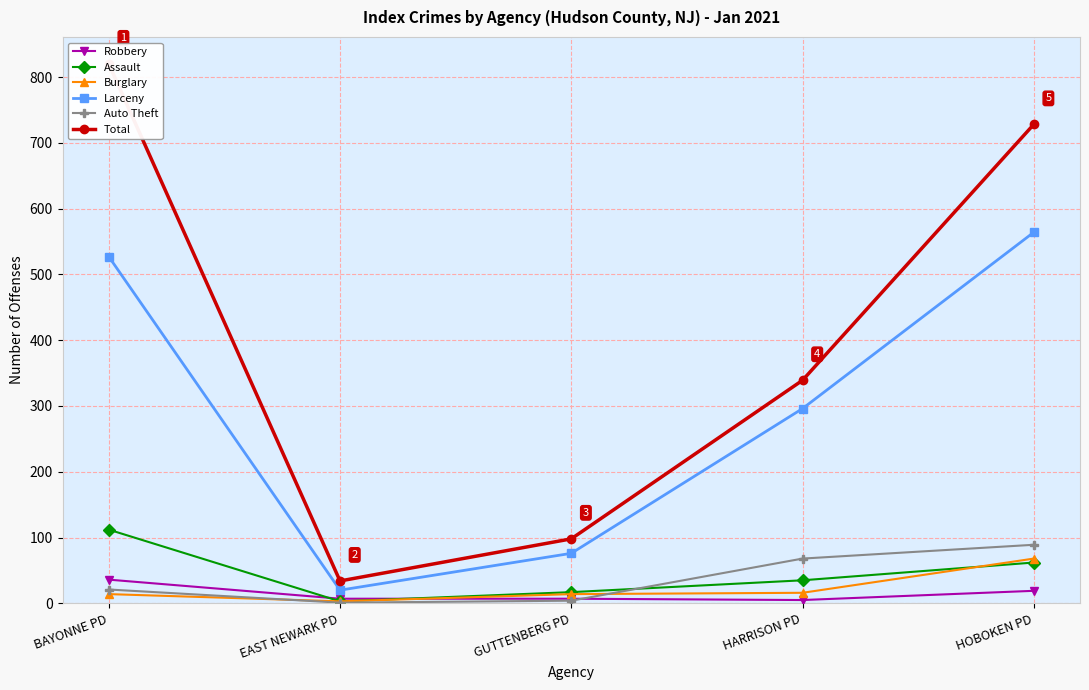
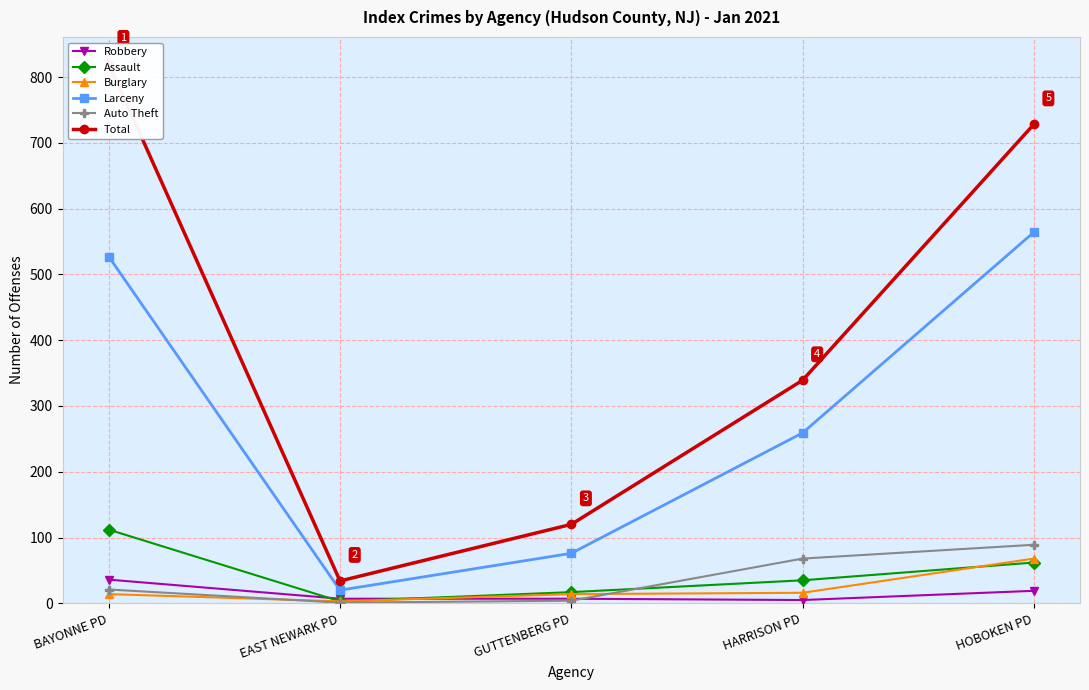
  {
    "Robbery": {
      "BAYONNE PD": 40,
      "EAST NEWARK PD": 10,
      "HARRISON PD": 10,
      "HOBOKEN PD": 20
    },
    "Assault": {
      "BAYONNE PD": 110,
      "HARRISON PD": 40,
      "HOBOKEN PD": 60
    },
    "Burglary": {
      "BAYONNE PD": 10,
      "HARRISON PD": 20,
      "HOBOKEN PD": 70
    },
    "Larceny": {
      "BAYONNE PD": 530,
      "EAST NEWARK PD": 20,
      "GUTTENBERG PD": 80,
-     "HARRISON PD": 300,
+     "HARRISON PD": 260,
      "HOBOKEN PD": 560
    },
    "Auto Theft": {
      "BAYONNE PD": 20,
      "HARRISON PD": 70,
      "HOBOKEN PD": 90
    },
    "Total": {
-     "GUTTENBERG PD": 100
+     "GUTTENBERG PD": 120
    }
  }
